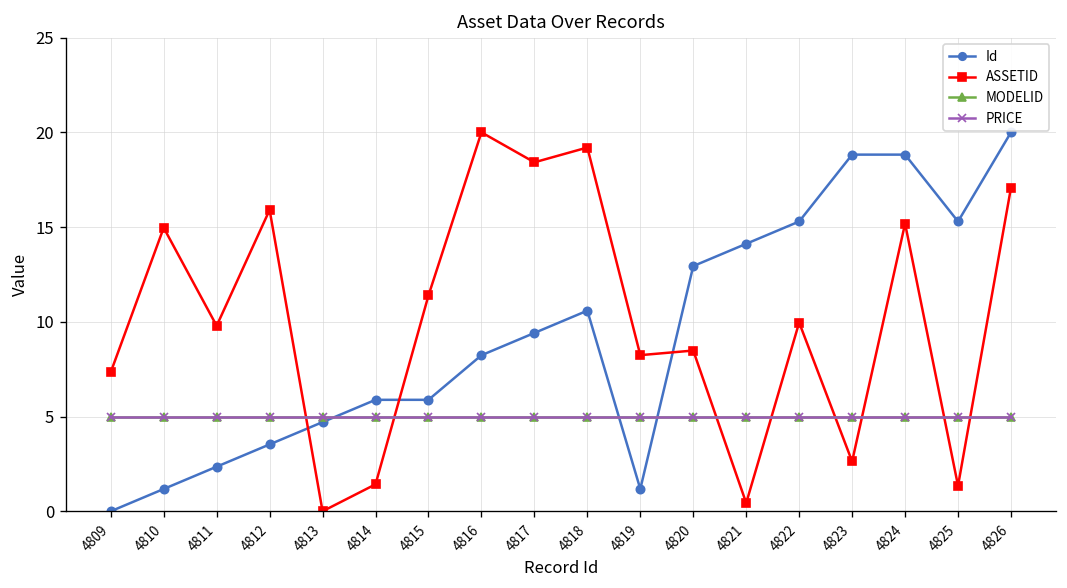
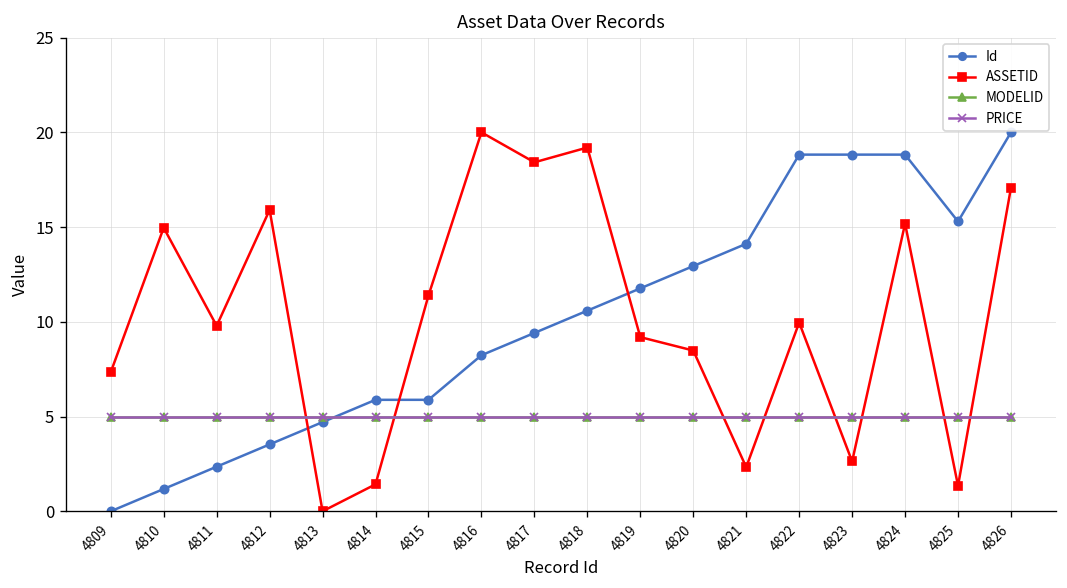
  {
    "Id": {
      "4809": 0.0,
      "4810": 1.2,
      "4811": 2.4,
      "4812": 3.5,
      "4813": 4.7,
      "4814": 5.9,
      "4815": 5.9,
      "4816": 8.2,
      "4817": 9.4,
      "4818": 10.6,
-     "4819": 1.2,
+     "4819": 11.8,
      "4820": 12.9,
      "4821": 14.1,
-     "4822": 15.3,
+     "4822": 18.8,
      "4823": 18.8,
      "4824": 18.8,
      "4825": 15.3,
      "4826": 20.0
    },
    "ASSETID": {
      "4809": 7.3,
      "4810": 15.0,
      "4811": 9.8,
      "4812": 15.9,
      "4813": 0.0,
      "4814": 1.4,
      "4815": 11.4,
      "4816": 20.0,
      "4817": 18.4,
      "4818": 19.2,
-     "4819": 8.2,
+     "4819": 9.2,
      "4820": 8.5,
-     "4821": 0.4,
+     "4821": 2.3,
      "4822": 10.0,
      "4823": 2.6,
      "4824": 15.2,
      "4825": 1.3,
      "4826": 17.1
    },
    "PRICE": {
      "4809": 5.0,
      "4810": 5.0,
      "4811": 5.0,
      "4812": 5.0,
      "4813": 5.0,
      "4814": 5.0,
      "4815": 5.0,
      "4816": 5.0,
      "4817": 5.0,
      "4818": 5.0,
      "4819": 5.0,
      "4820": 5.0,
      "4821": 5.0,
      "4822": 5.0,
      "4823": 5.0,
      "4824": 5.0,
      "4825": 5.0,
      "4826": 5.0
    }
  }
